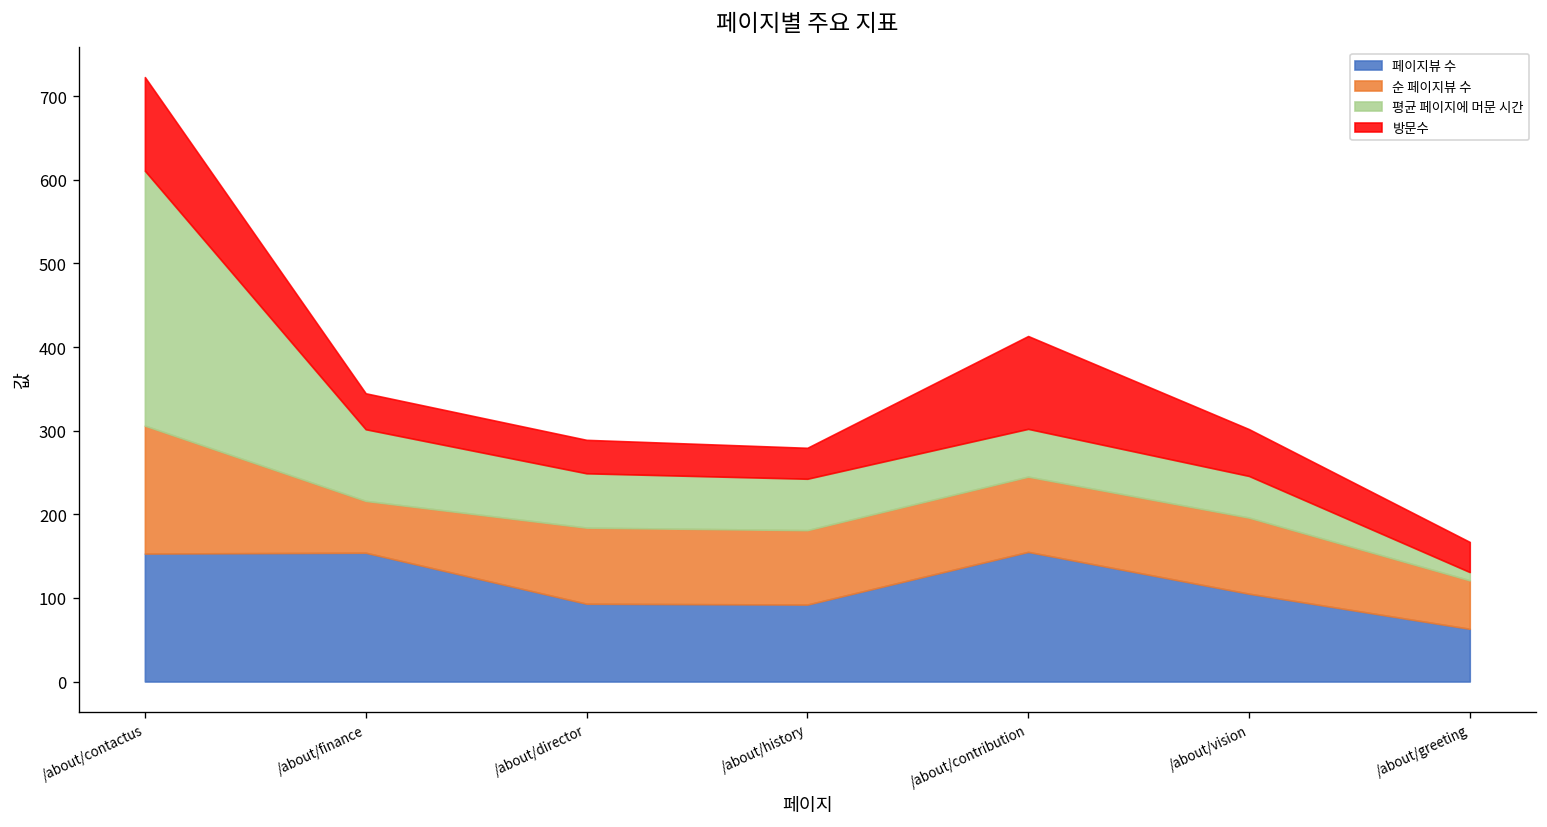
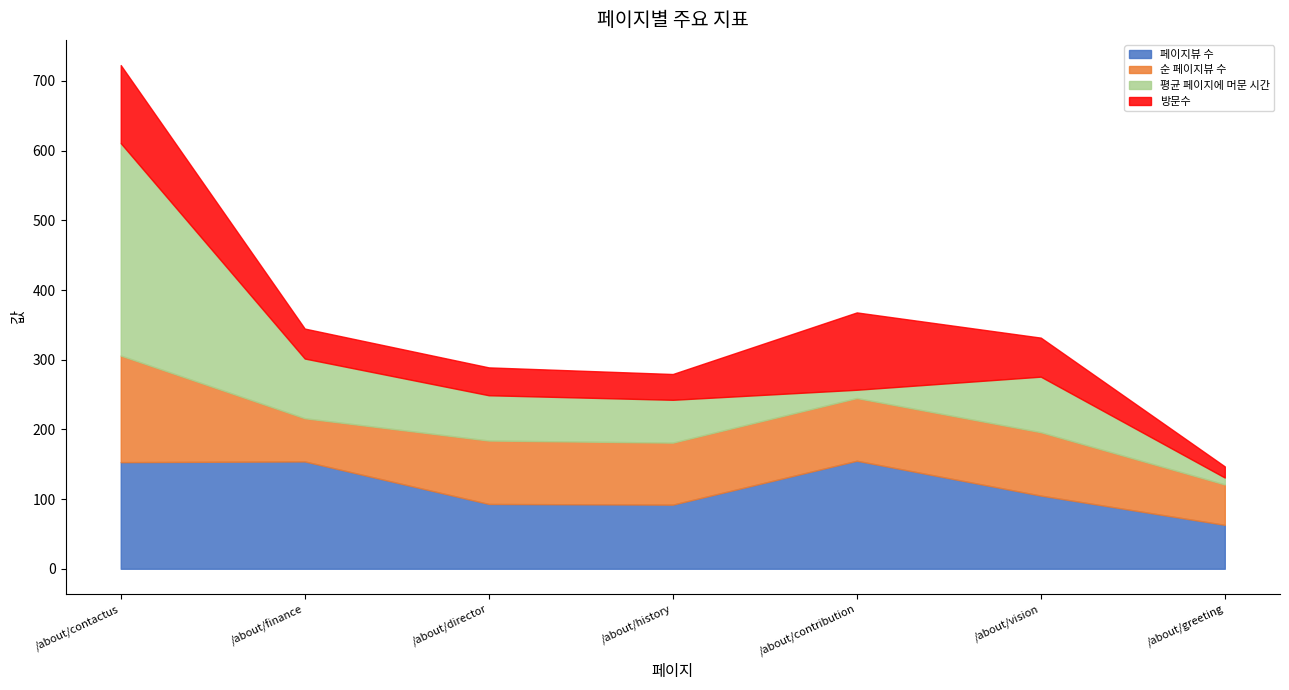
  {
    "페이지뷰 수": {
      "/about/contactus": 150,
      "/about/finance": 150,
      "/about/director": 90,
      "/about/history": 90,
      "/about/contribution": 160,
      "/about/vision": 110,
      "/about/greeting": 60
    },
    "순 페이지뷰 수": {
      "/about/contactus": 150,
      "/about/finance": 60,
      "/about/director": 90,
      "/about/history": 90,
      "/about/contribution": 90,
      "/about/vision": 90,
      "/about/greeting": 60
    },
    "평균 페이지에 머문 시간": {
      "/about/contactus": 300,
      "/about/finance": 90,
      "/about/director": 60,
      "/about/history": 60,
-     "/about/contribution": 60,
-     "/about/vision": 50,
+     "/about/contribution": 10,
+     "/about/vision": 80,
      "/about/greeting": 10
    },
    "방문수": {
      "/about/contactus": 110,
      "/about/finance": 40,
      "/about/director": 40,
      "/about/history": 40,
      "/about/contribution": 110,
      "/about/vision": 60,
-     "/about/greeting": 40
+     "/about/greeting": 20
    }
  }
